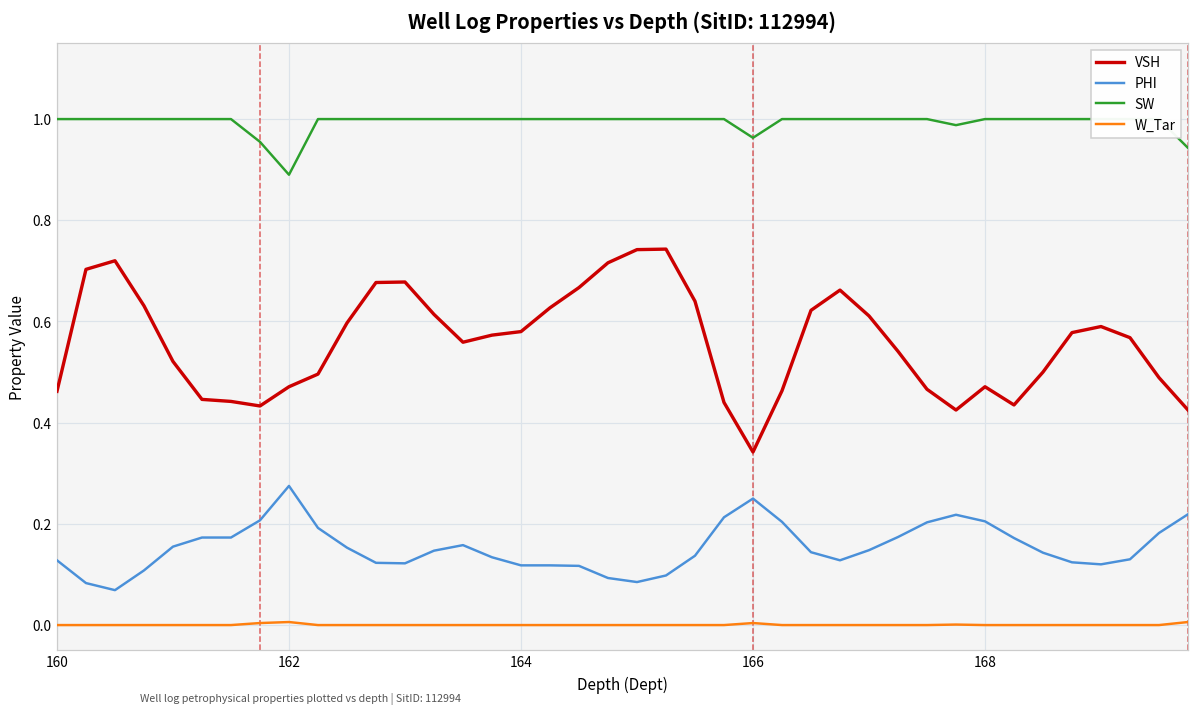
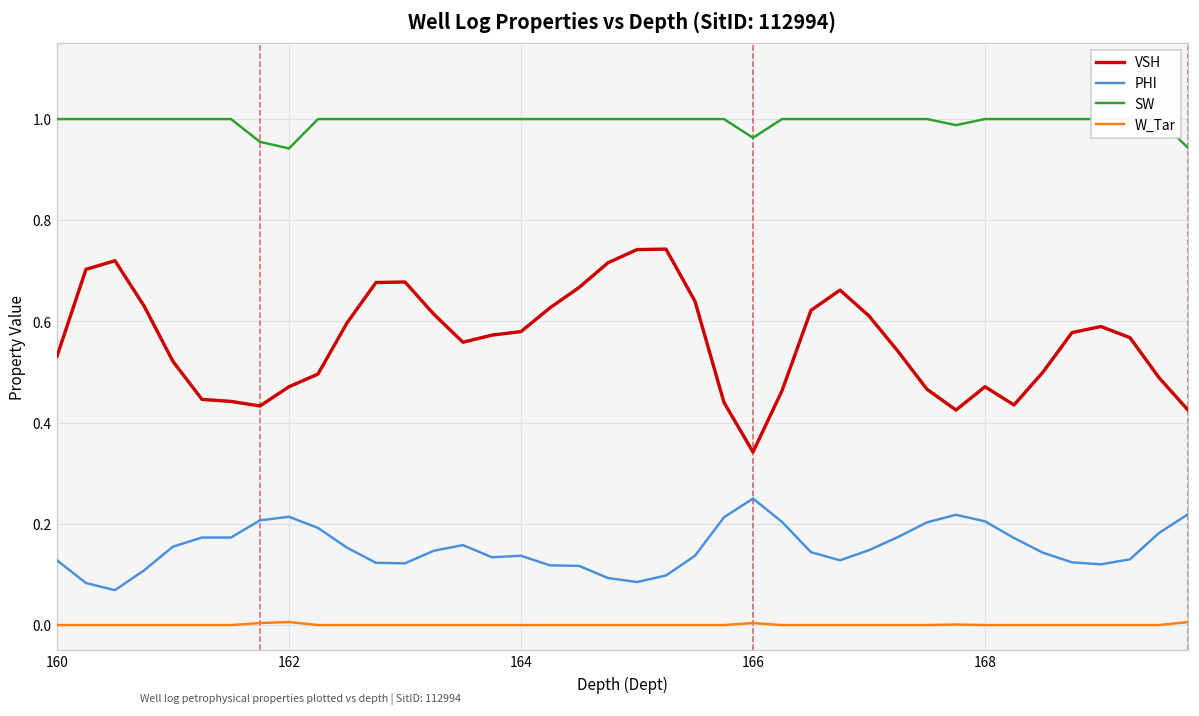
  {
    "VSH": {
-     "160": 0.46,
+     "160": 0.53,
      "162": 0.47,
      "164": 0.58,
      "166": 0.34,
      "168": 0.47
    },
    "PHI": {
      "160": 0.13,
-     "162": 0.28,
-     "164": 0.12,
+     "162": 0.21,
+     "164": 0.14,
      "166": 0.25,
      "168": 0.21
    },
    "SW": {
      "160": 1.00,
-     "162": 0.89,
+     "162": 0.94,
      "164": 1.00,
      "166": 0.96,
      "168": 1.00
    },
    "W_Tar": {
      "160": 0.00,
      "162": 0.01,
      "164": 0.00,
      "166": 0.00,
      "168": 0.00
    }
  }
